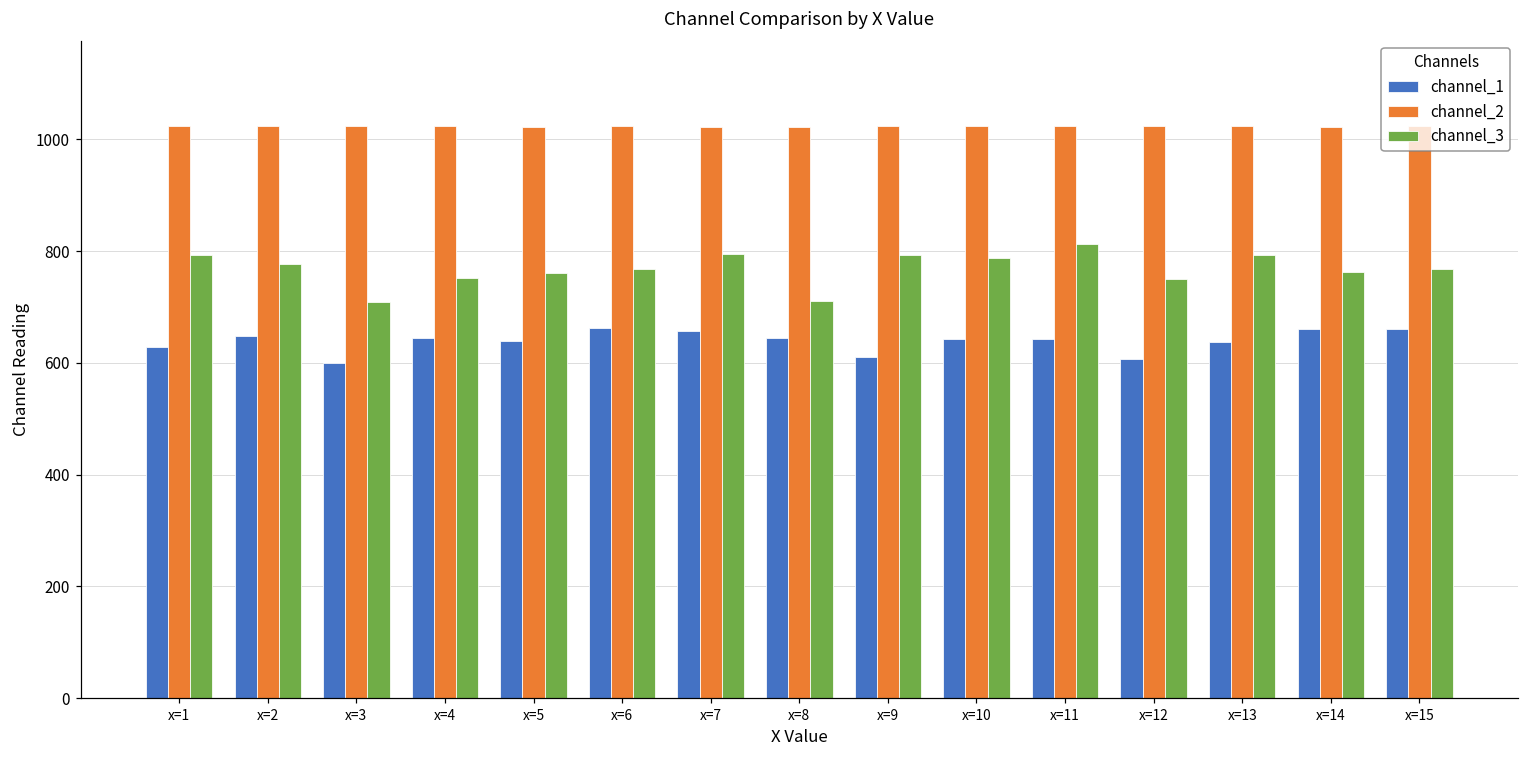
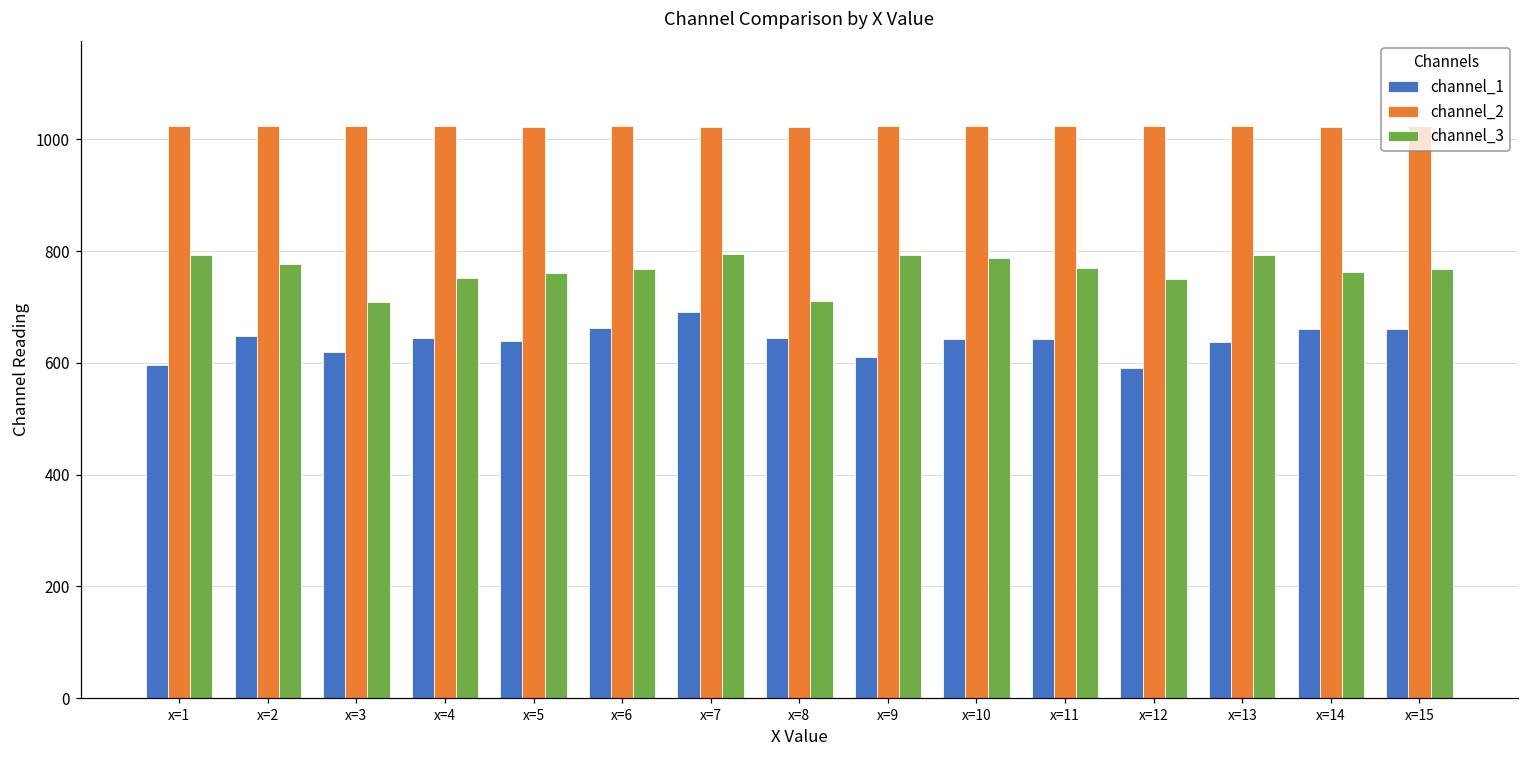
  {
    "channel_1": {
-     "x=1": 630,
+     "x=1": 600,
      "x=2": 650,
-     "x=3": 600,
+     "x=3": 620,
      "x=4": 640,
      "x=5": 640,
      "x=6": 660,
-     "x=7": 660,
+     "x=7": 690,
      "x=8": 640,
      "x=9": 610,
      "x=10": 640,
      "x=11": 640,
-     "x=12": 610,
+     "x=12": 590,
      "x=13": 640,
      "x=14": 660,
      "x=15": 660
    },
    "channel_2": {
      "x=1": 1020,
      "x=2": 1020,
      "x=3": 1020,
      "x=4": 1020,
      "x=5": 1020,
      "x=6": 1020,
      "x=7": 1020,
      "x=8": 1020,
      "x=9": 1020,
      "x=10": 1020,
      "x=11": 1020,
      "x=12": 1020,
      "x=13": 1020,
      "x=14": 1020
    },
    "channel_3": {
      "x=1": 790,
      "x=2": 780,
      "x=3": 710,
      "x=4": 750,
      "x=5": 760,
      "x=6": 770,
      "x=7": 790,
      "x=8": 710,
      "x=9": 790,
      "x=10": 790,
-     "x=11": 810,
+     "x=11": 770,
      "x=12": 750,
      "x=13": 790,
      "x=14": 760,
      "x=15": 770
    }
  }
